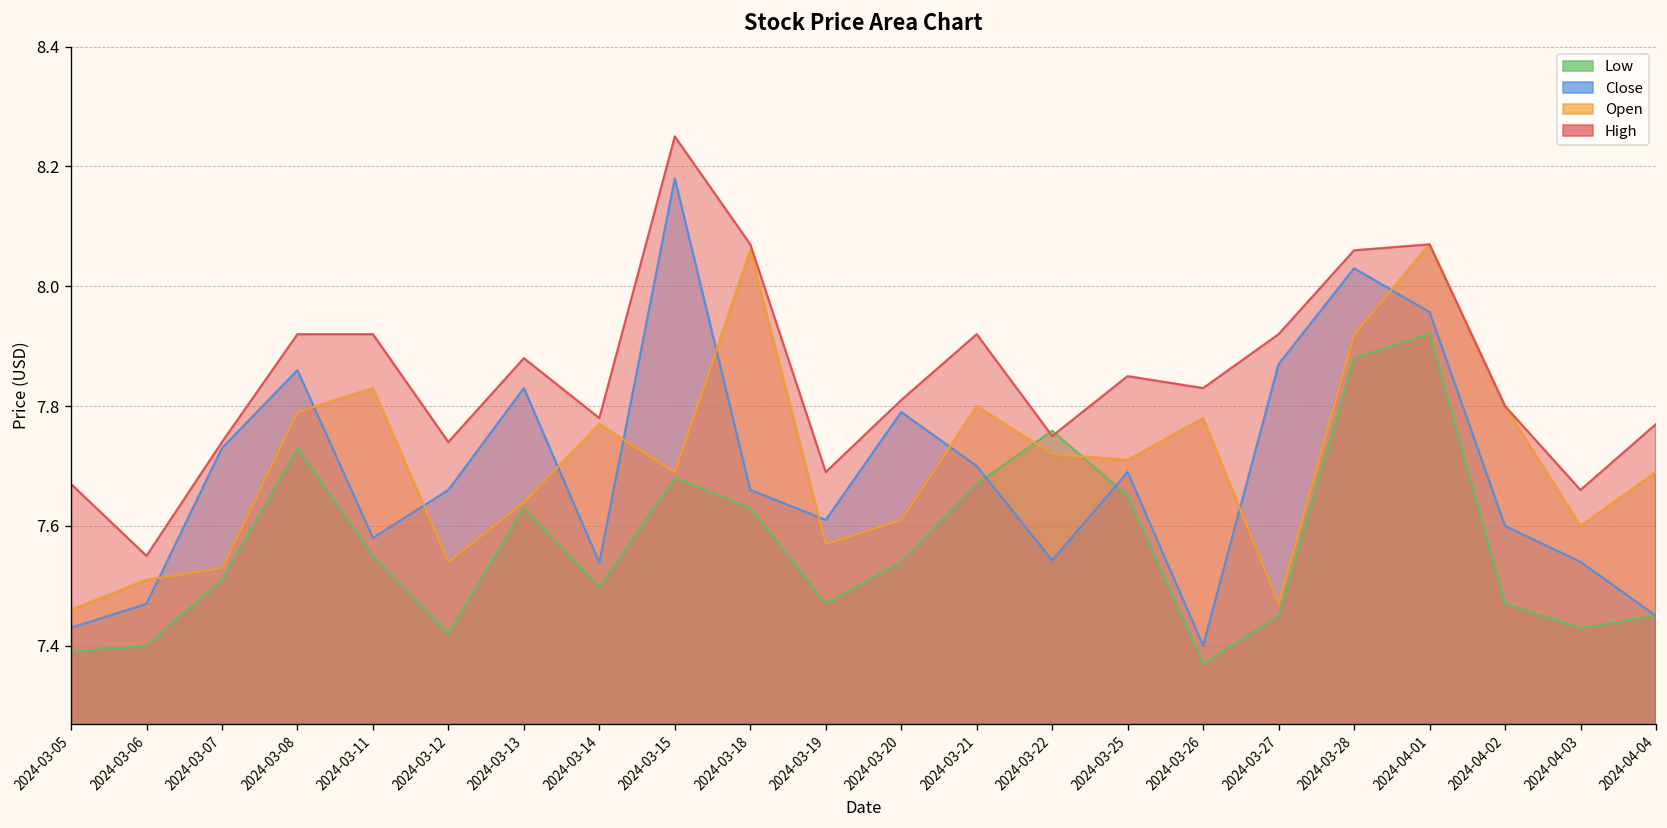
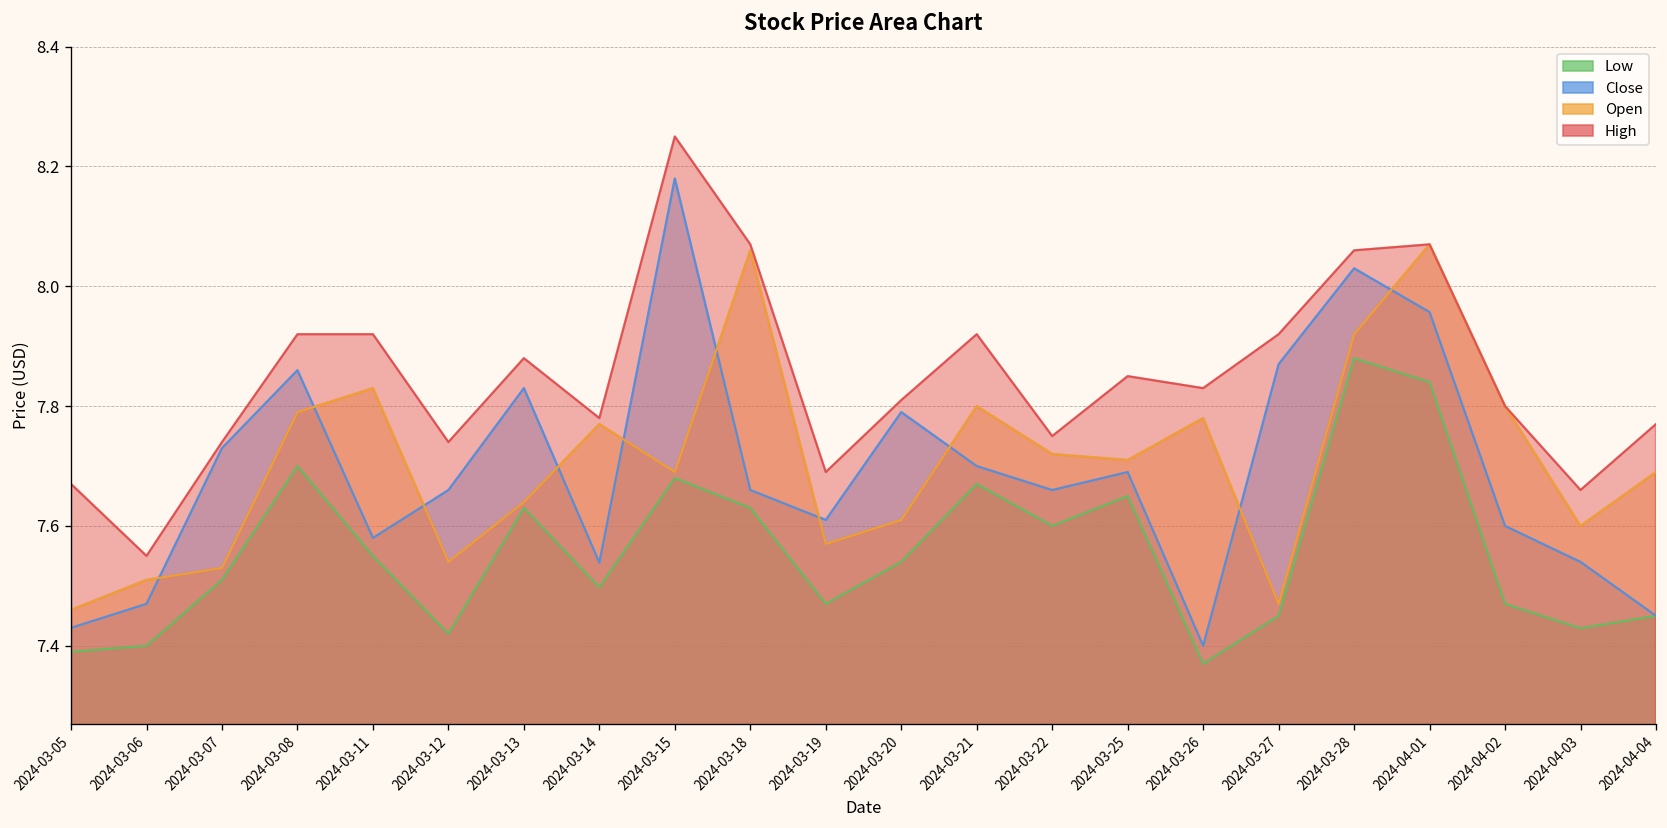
  {
    "Low": {
      "2024-03-05": 7.39,
      "2024-03-06": 7.40,
      "2024-03-07": 7.51,
-     "2024-03-08": 7.73,
+     "2024-03-08": 7.70,
      "2024-03-11": 7.55,
      "2024-03-12": 7.42,
      "2024-03-13": 7.63,
      "2024-03-14": 7.50,
      "2024-03-15": 7.68,
      "2024-03-18": 7.63,
      "2024-03-19": 7.47,
      "2024-03-20": 7.54,
      "2024-03-21": 7.67,
-     "2024-03-22": 7.76,
+     "2024-03-22": 7.60,
      "2024-03-25": 7.65,
      "2024-03-26": 7.37,
      "2024-03-27": 7.45,
      "2024-03-28": 7.88,
-     "2024-04-01": 7.92,
+     "2024-04-01": 7.84,
      "2024-04-02": 7.47,
      "2024-04-03": 7.43
    },
    "Close": {
      "2024-03-05": 7.43,
      "2024-03-06": 7.47,
      "2024-03-07": 7.73,
      "2024-03-08": 7.86,
      "2024-03-11": 7.58,
      "2024-03-12": 7.66,
      "2024-03-13": 7.83,
      "2024-03-14": 7.54,
      "2024-03-15": 8.18,
      "2024-03-18": 7.66,
      "2024-03-19": 7.61,
      "2024-03-20": 7.79,
      "2024-03-21": 7.70,
-     "2024-03-22": 7.54,
+     "2024-03-22": 7.66,
      "2024-03-25": 7.69,
      "2024-03-26": 7.40,
      "2024-03-27": 7.87,
      "2024-03-28": 8.03,
      "2024-04-01": 7.96,
      "2024-04-02": 7.60,
      "2024-04-03": 7.54
    }
  }
